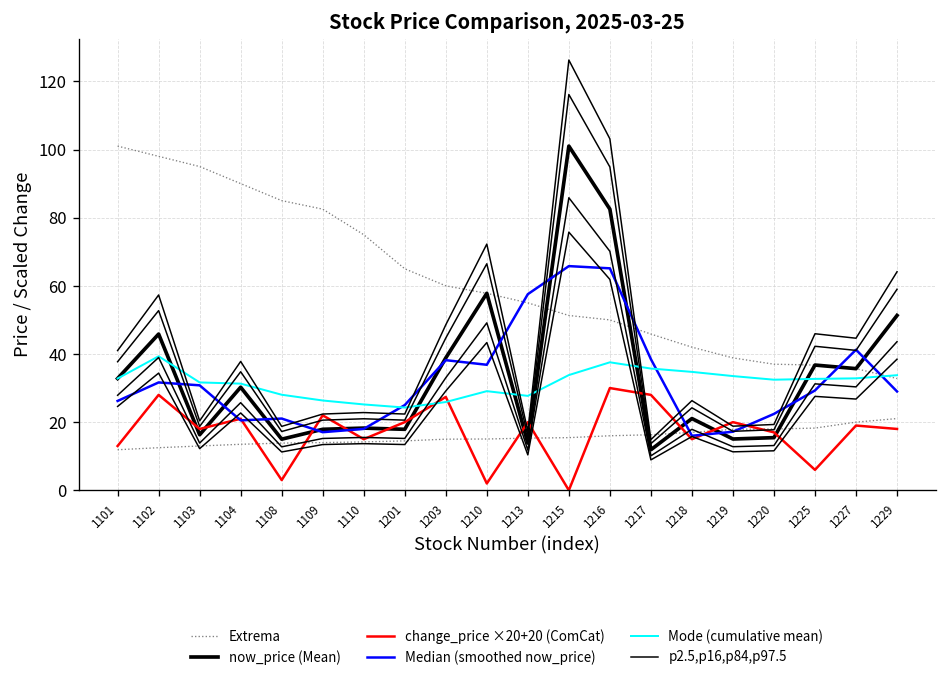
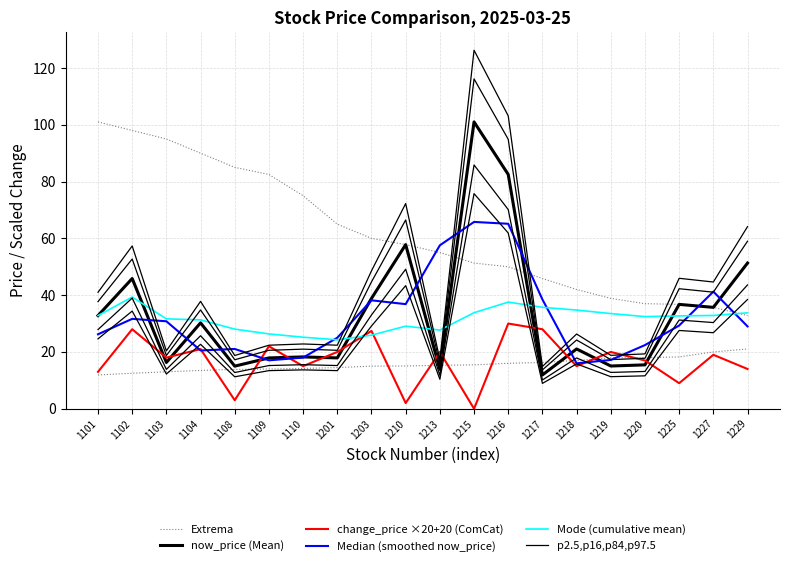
  {
    "change_price ×20+20 (ComCat)": {
      "1101": 13,
      "1102": 28,
      "1108": 3,
      "1203": 27,
      "1210": 2,
      "1213": 20,
      "1215": 0,
      "1216": 30,
      "1217": 28,
      "1219": 20,
-     "1225": 6,
+     "1225": 9,
      "1227": 19,
-     "1229": 18
+     "1229": 14
    },
    "Median (smoothed now_price)": {
      "1101": 26,
      "1102": 32,
      "1108": 21,
      "1210": 37,
      "1213": 58,
      "1215": 66,
      "1216": 65,
      "1217": 38,
      "1220": 22,
      "1225": 29,
      "1229": 29
    },
    "Mode (cumulative mean)": {
      "1104": 31,
      "1108": 28,
      "1109": 26,
      "1110": 25,
      "1203": 26,
      "1210": 29,
      "1213": 28,
      "1215": 34,
      "1216": 38,
      "1217": 36,
      "1218": 35,
      "1219": 34,
      "1220": 32,
      "1225": 33,
      "1227": 33,
      "1229": 34
    }
  }
